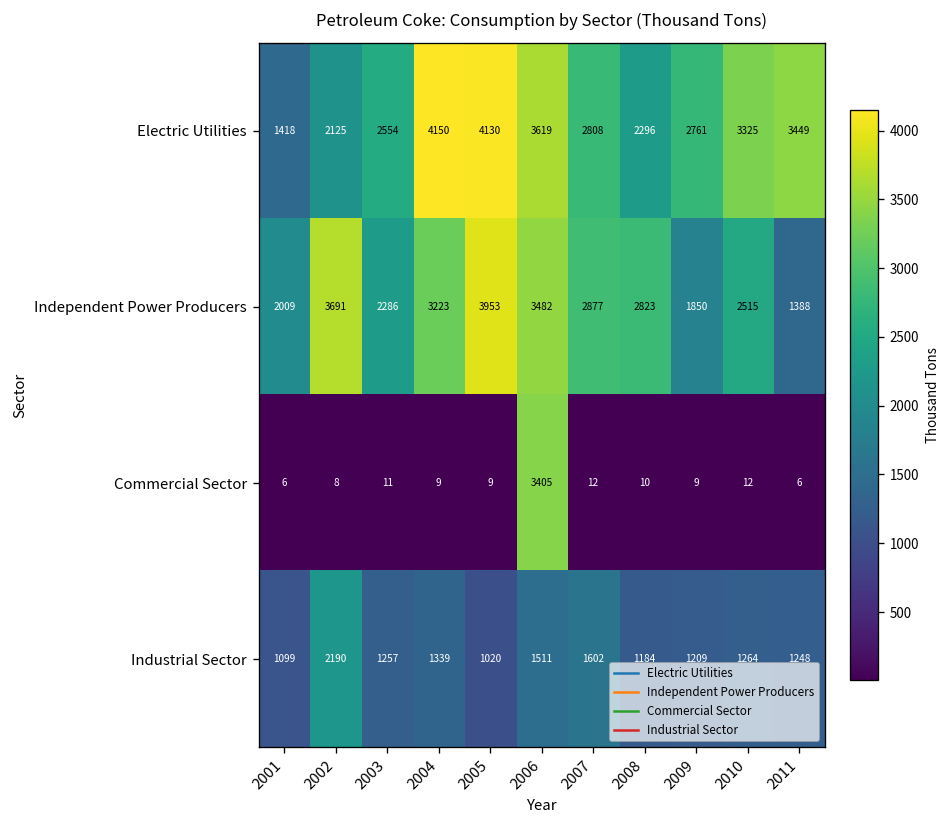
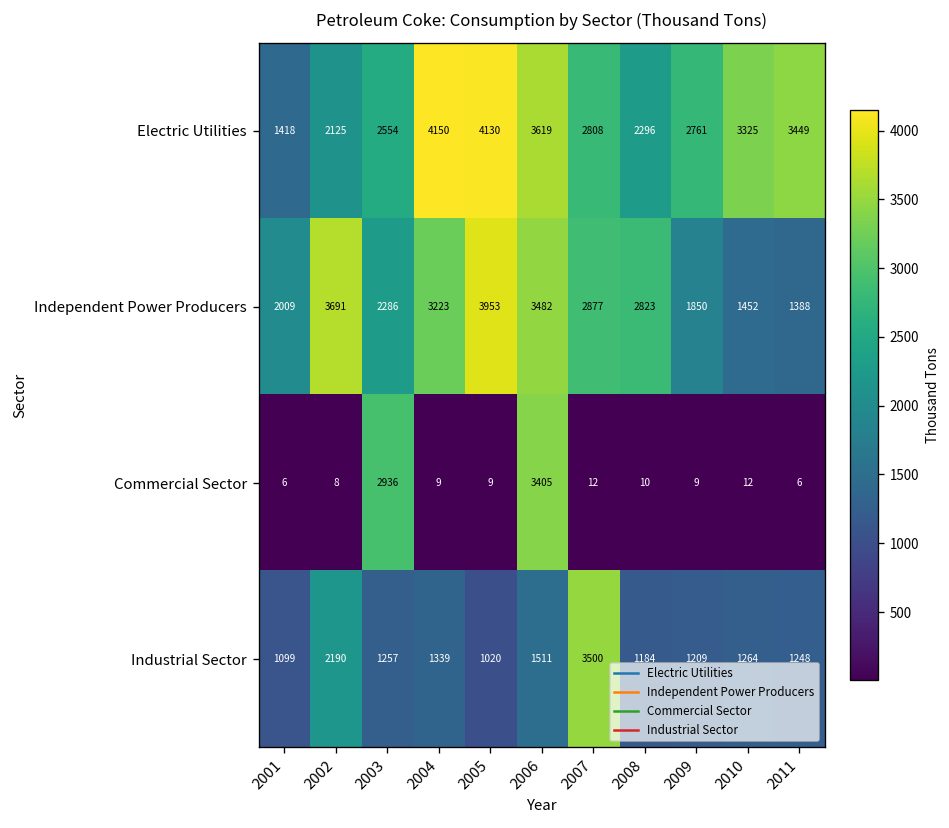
  {
    "Electric Utilities": {
      "2001": 1418,
      "2002": 2125,
      "2003": 2554,
      "2004": 4150,
      "2005": 4130,
      "2006": 3619,
      "2007": 2808,
      "2008": 2296,
      "2009": 2761,
      "2010": 3325,
      "2011": 3449
    },
    "Independent Power Producers": {
      "2001": 2009,
      "2002": 3691,
      "2003": 2286,
      "2004": 3223,
      "2005": 3953,
      "2006": 3482,
      "2007": 2877,
      "2008": 2823,
      "2009": 1850,
-     "2010": 2515,
+     "2010": 1452,
      "2011": 1388
    },
    "Commercial Sector": {
      "2001": 6,
      "2002": 8,
-     "2003": 11,
+     "2003": 2936,
      "2004": 9,
      "2005": 9,
      "2006": 3405,
      "2007": 12,
      "2008": 10,
      "2009": 9,
      "2010": 12,
      "2011": 6
    },
    "Industrial Sector": {
      "2001": 1099,
      "2002": 2190,
      "2003": 1257,
      "2004": 1339,
      "2005": 1020,
      "2006": 1511,
-     "2007": 1602,
+     "2007": 3500,
      "2008": 1184,
      "2009": 1209,
      "2010": 1264,
      "2011": 1248
    }
  }
